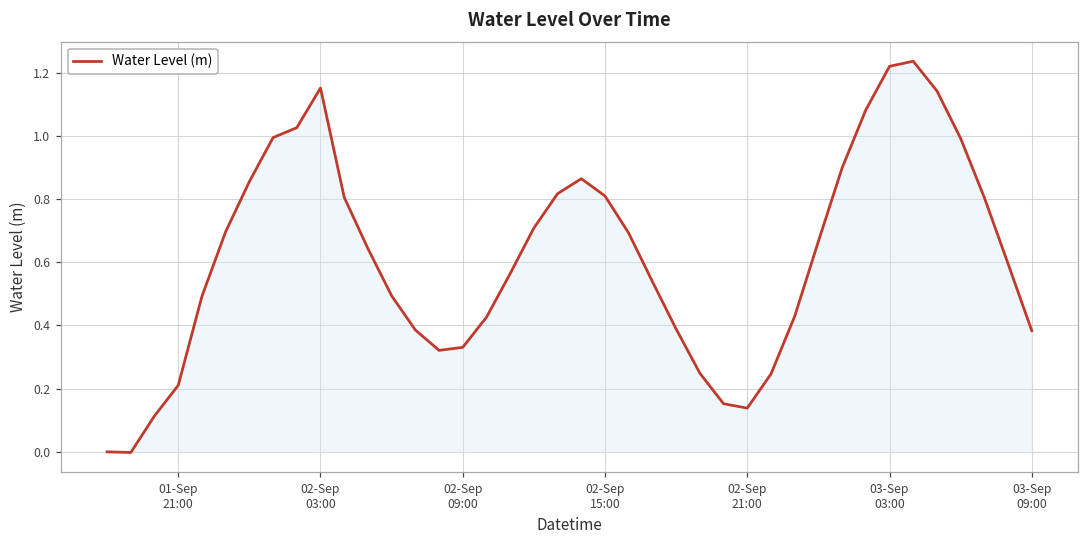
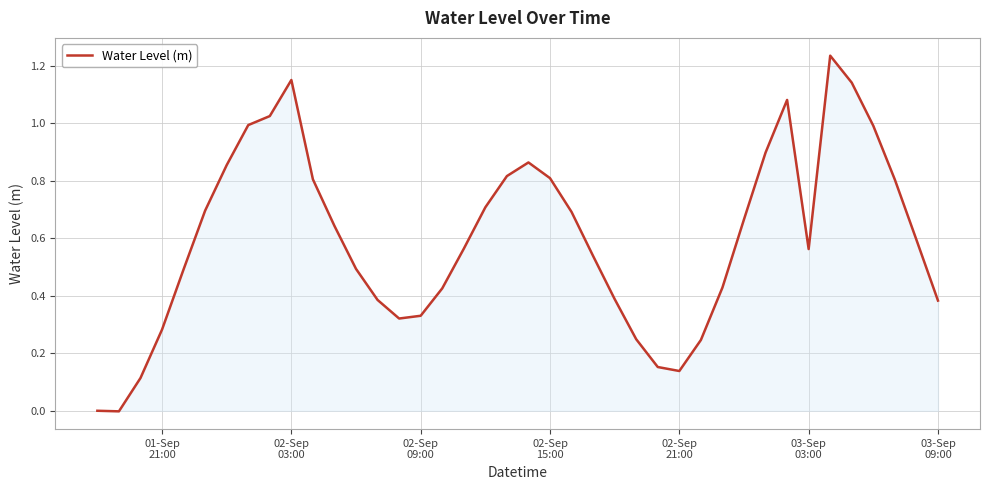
  {
-   "01-Sep 21:00": 0.21,
+   "01-Sep 21:00": 0.28,
    "02-Sep 03:00": 1.15,
    "02-Sep 09:00": 0.33,
    "02-Sep 15:00": 0.81,
    "02-Sep 21:00": 0.14,
-   "03-Sep 03:00": 1.22,
+   "03-Sep 03:00": 0.56,
    "03-Sep 09:00": 0.38
  }
